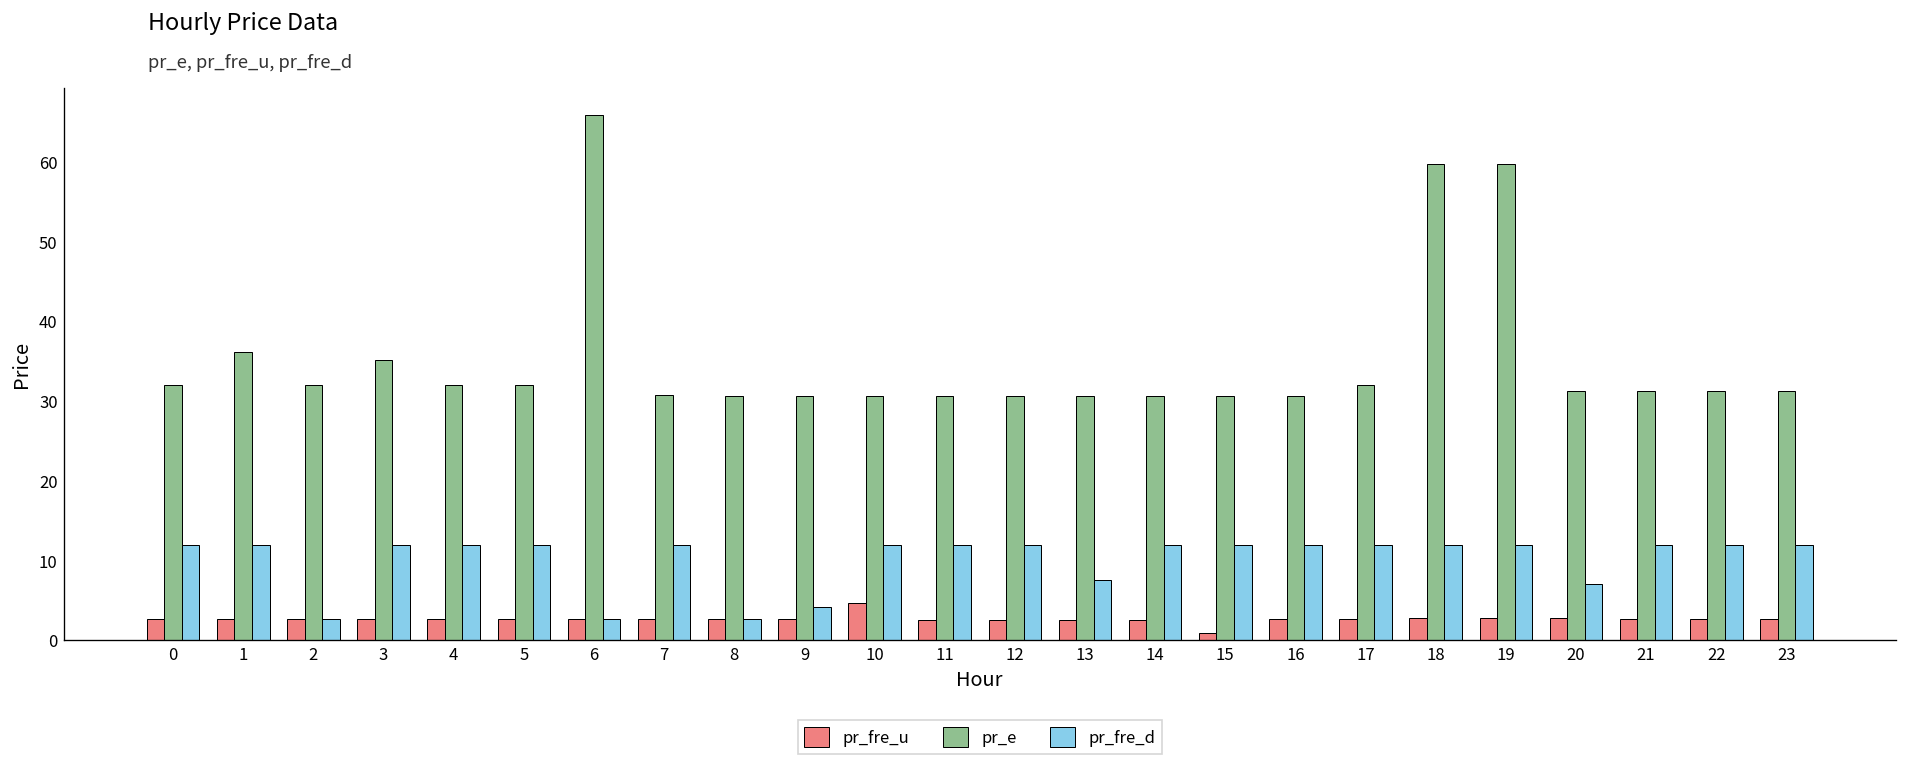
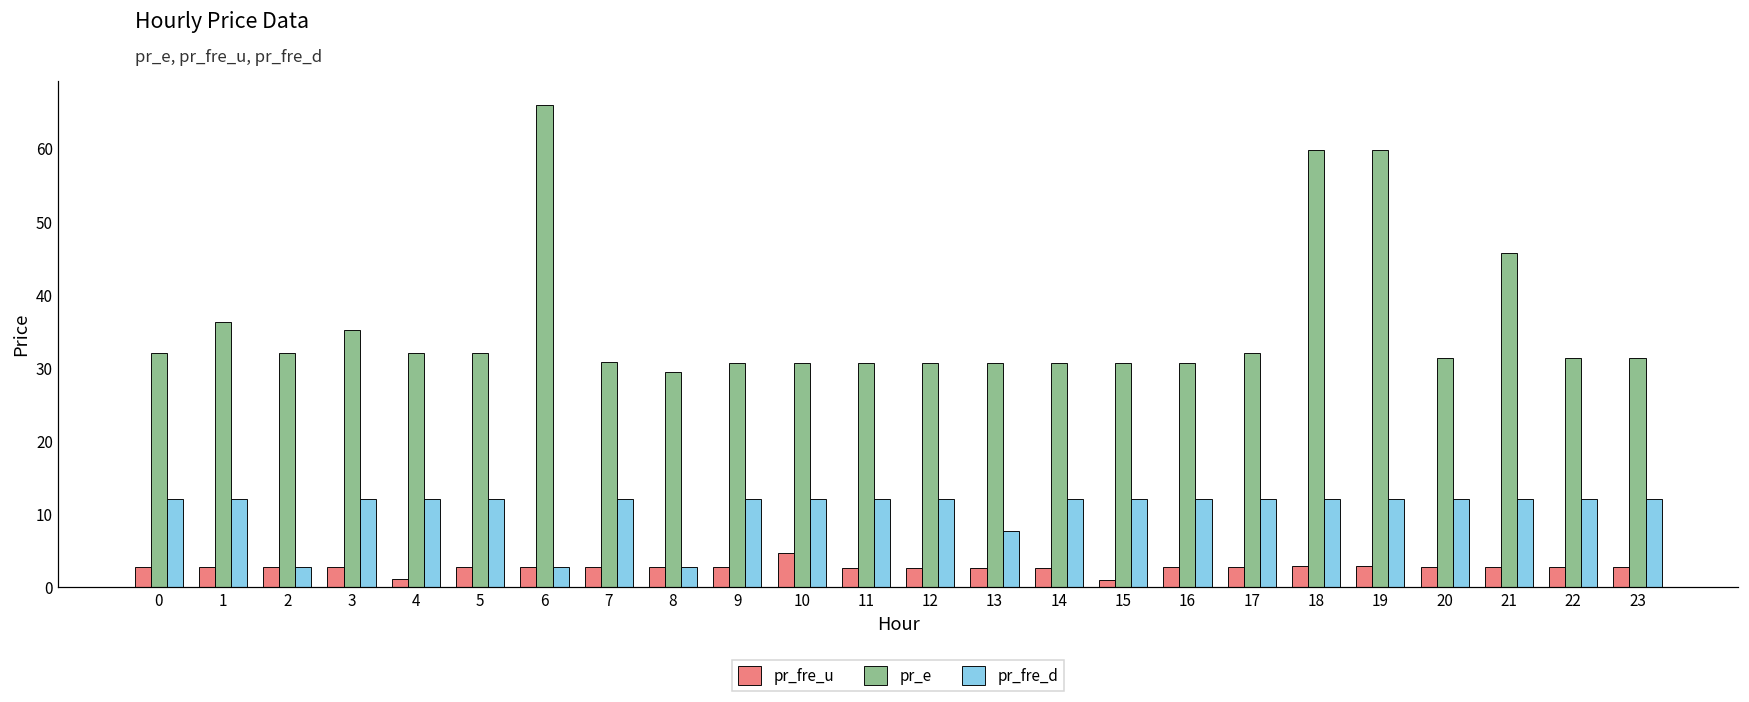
  {
    "pr_fre_u": {
      "0": 3,
      "1": 3,
      "2": 3,
      "3": 3,
-     "4": 3,
+     "4": 1,
      "5": 3,
      "6": 3,
      "7": 3,
      "8": 3,
      "9": 3,
      "10": 5,
      "11": 3,
      "12": 3,
      "13": 3,
      "14": 3,
      "15": 1,
      "16": 3,
      "17": 3,
      "18": 3,
      "19": 3,
      "20": 3,
      "21": 3,
      "22": 3,
      "23": 3
    },
    "pr_e": {
      "0": 32,
      "1": 36,
      "2": 32,
      "3": 35,
      "4": 32,
      "5": 32,
      "6": 66,
      "7": 31,
-     "8": 31,
+     "8": 29,
      "9": 31,
      "10": 31,
      "11": 31,
      "12": 31,
      "13": 31,
      "14": 31,
      "15": 31,
      "16": 31,
      "17": 32,
      "18": 60,
      "19": 60,
      "20": 31,
-     "21": 31,
+     "21": 46,
      "22": 31,
      "23": 31
    },
    "pr_fre_d": {
      "0": 12,
      "1": 12,
      "2": 3,
      "3": 12,
      "4": 12,
      "5": 12,
      "6": 3,
      "7": 12,
      "8": 3,
-     "9": 4,
+     "9": 12,
      "10": 12,
      "11": 12,
      "12": 12,
      "13": 8,
      "14": 12,
      "15": 12,
      "16": 12,
      "17": 12,
      "18": 12,
      "19": 12,
-     "20": 7,
+     "20": 12,
      "21": 12,
      "22": 12,
      "23": 12
    }
  }
